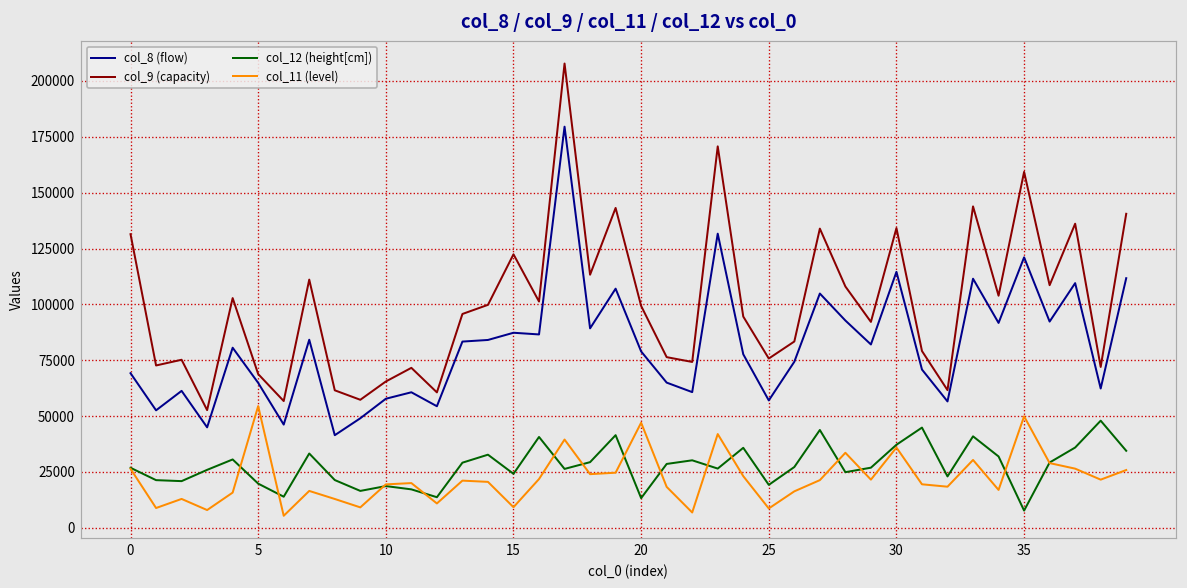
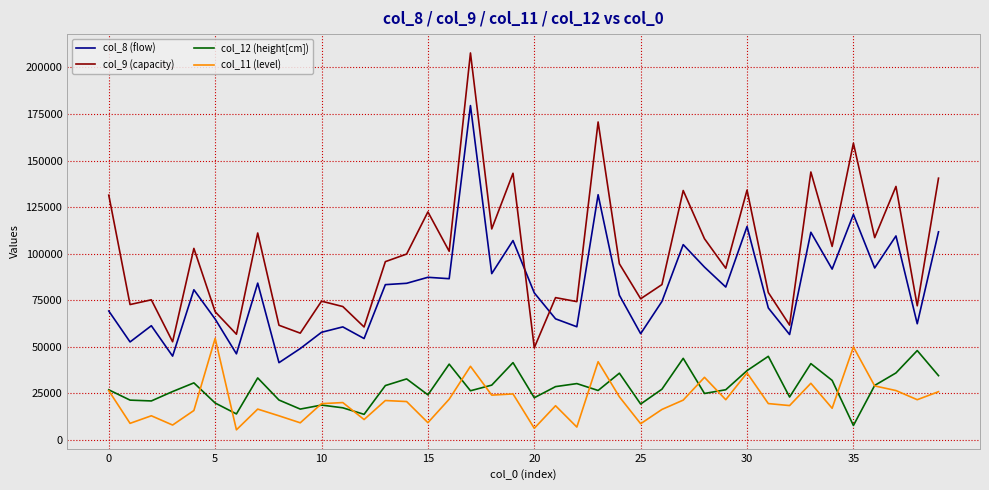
  {
    "col_8 (flow)": {
      "0": 69000,
      "5": 65000,
      "10": 58000,
      "15": 87000,
      "20": 79000,
      "25": 57000,
      "30": 115000,
      "35": 121000
    },
    "col_9 (capacity)": {
      "0": 131000,
      "5": 69000,
-     "10": 65000,
+     "10": 74000,
      "15": 122000,
-     "20": 99000,
+     "20": 49000,
      "25": 76000,
      "30": 134000,
      "35": 159000
    },
    "col_12 (height[cm])": {
      "5": 20000,
      "15": 24000,
-     "20": 13000,
+     "20": 23000,
      "25": 19000,
      "35": 8000
    },
    "col_11 (level)": {
      "5": 54000,
      "15": 9000,
-     "20": 47000,
+     "20": 6000,
      "25": 9000,
      "35": 50000
    }
  }
